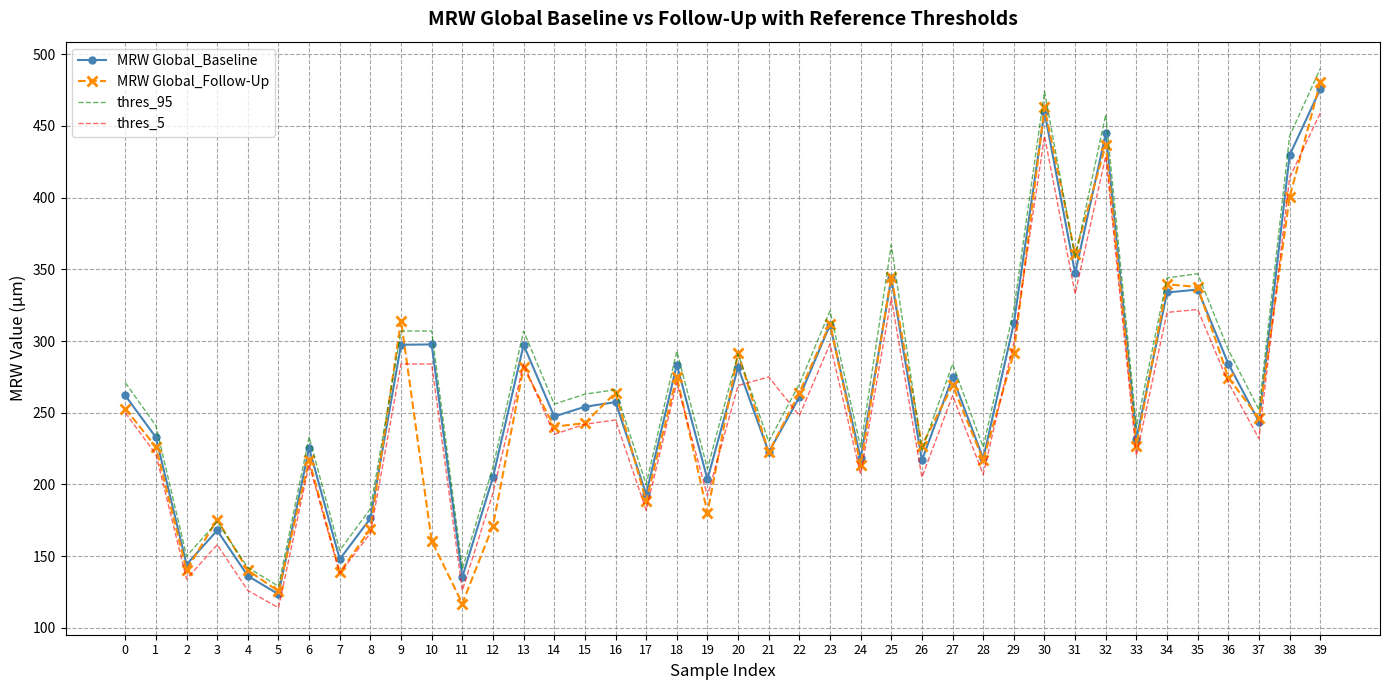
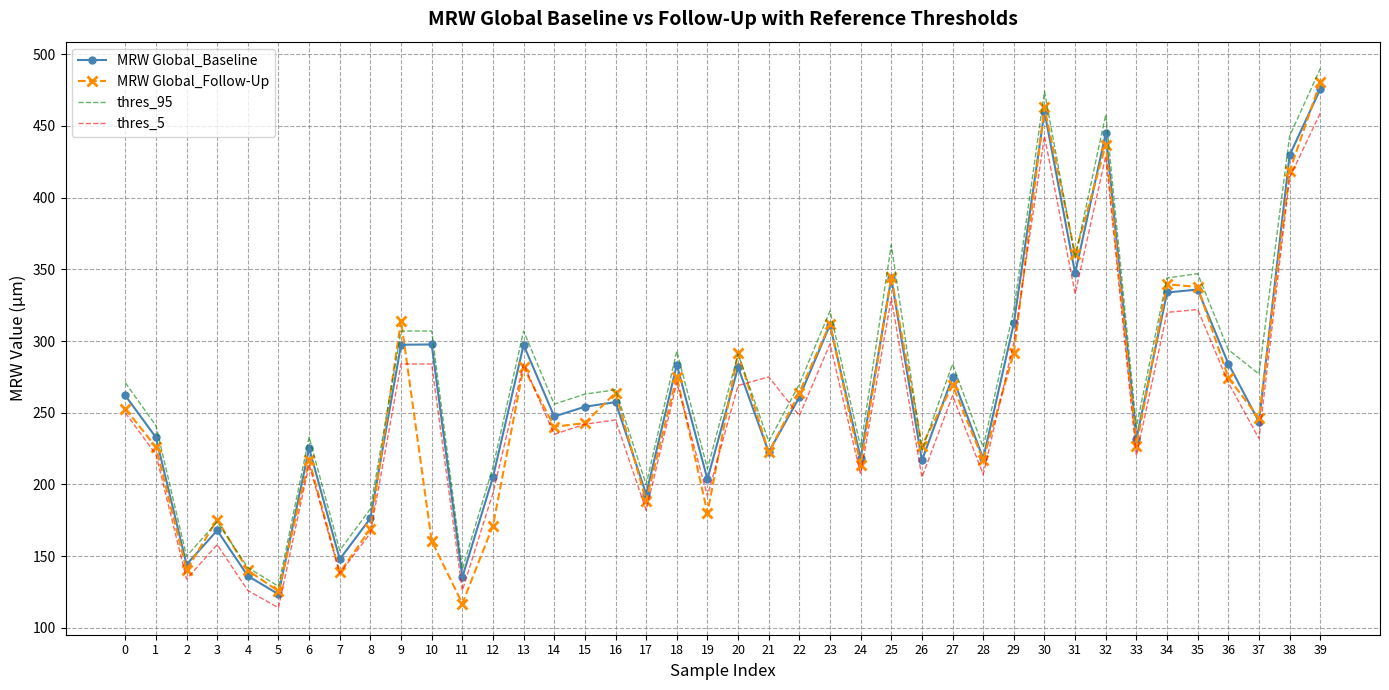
  {
    "MRW Global_Baseline": {
      "0": 262,
      "1": 233,
      "2": 144,
      "3": 168,
      "4": 136,
      "5": 123,
      "6": 225,
      "7": 148,
      "8": 176,
      "9": 297,
      "10": 298,
      "11": 135,
      "12": 205,
      "13": 297,
      "14": 247,
      "15": 254,
      "16": 257,
      "17": 193,
      "18": 284,
      "19": 204,
      "20": 282,
      "22": 261,
      "24": 218,
      "26": 217,
      "27": 275,
      "29": 312,
      "30": 460,
      "31": 347,
      "32": 445,
      "33": 232,
      "34": 334,
      "35": 336,
      "36": 284,
      "37": 244,
      "38": 430,
      "39": 476
    },
    "MRW Global_Follow-Up": {
      "0": 253,
      "1": 226,
      "2": 140,
      "4": 140,
      "5": 126,
      "6": 217,
      "8": 169,
      "9": 314,
      "10": 161,
      "11": 117,
      "12": 171,
      "13": 282,
      "14": 240,
      "16": 264,
      "17": 189,
      "18": 275,
      "19": 180,
      "22": 264,
      "24": 213,
      "26": 227,
      "27": 269,
      "29": 292,
      "30": 463,
      "31": 361,
      "32": 437,
      "33": 227,
      "34": 340,
      "35": 338,
      "36": 274,
      "37": 246,
-     "38": 400,
+     "38": 418,
      "39": 481
    },
    "thres_95": {
      "0": 271,
      "1": 241,
      "2": 150,
      "4": 142,
      "5": 129,
      "6": 233,
      "7": 154,
      "8": 183,
      "9": 307,
      "10": 307,
      "11": 141,
      "12": 212,
      "13": 307,
      "14": 256,
      "15": 263,
      "16": 266,
      "17": 200,
      "18": 293,
      "19": 211,
      "21": 230,
      "22": 270,
      "23": 321,
      "24": 226,
      "25": 367,
      "26": 224,
      "27": 284,
      "28": 226,
      "29": 322,
      "30": 474,
      "31": 358,
      "32": 458,
      "33": 240,
      "34": 344,
      "35": 347,
      "36": 294,
-     "37": 252,
+     "37": 277,
      "38": 443,
      "39": 490
    },
    "thres_5": {
      "0": 250,
      "1": 221,
      "2": 134,
      "3": 158,
      "4": 126,
      "5": 114,
      "6": 214,
      "8": 166,
      "9": 284,
      "10": 284,
      "11": 126,
      "12": 194,
      "13": 284,
      "14": 235,
      "16": 245,
      "17": 182,
      "18": 271,
      "19": 192,
      "20": 269,
      "21": 275,
      "22": 248,
      "23": 298,
      "24": 207,
      "25": 330,
      "26": 205,
      "27": 262,
      "28": 207,
      "29": 299,
      "30": 443,
      "31": 333,
      "32": 429,
      "33": 220,
      "34": 320,
      "35": 322,
      "36": 271,
      "37": 232,
      "38": 414,
      "39": 459
    }
  }
